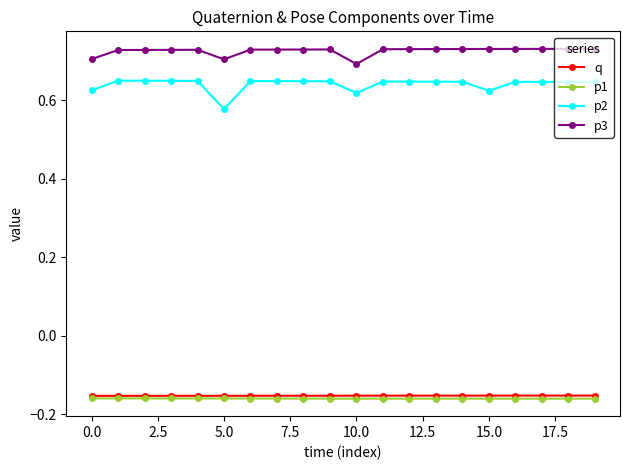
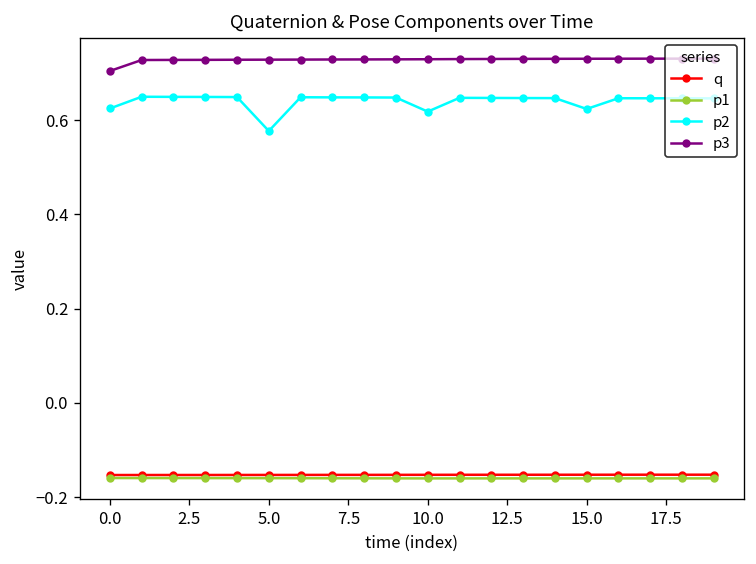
  {
    "q": {
      "5.0": -0.15,
      "10.0": -0.15,
      "15.0": -0.15
    },
    "p1": {
      "5.0": -0.16,
      "10.0": -0.16,
      "15.0": -0.16
    },
    "p2": {
      "0.0": 0.62,
      "5.0": 0.58,
      "10.0": 0.62,
      "15.0": 0.62
    },
    "p3": {
      "0.0": 0.70,
-     "5.0": 0.70,
-     "10.0": 0.69,
+     "5.0": 0.73,
+     "10.0": 0.73,
      "15.0": 0.73
    }
  }
